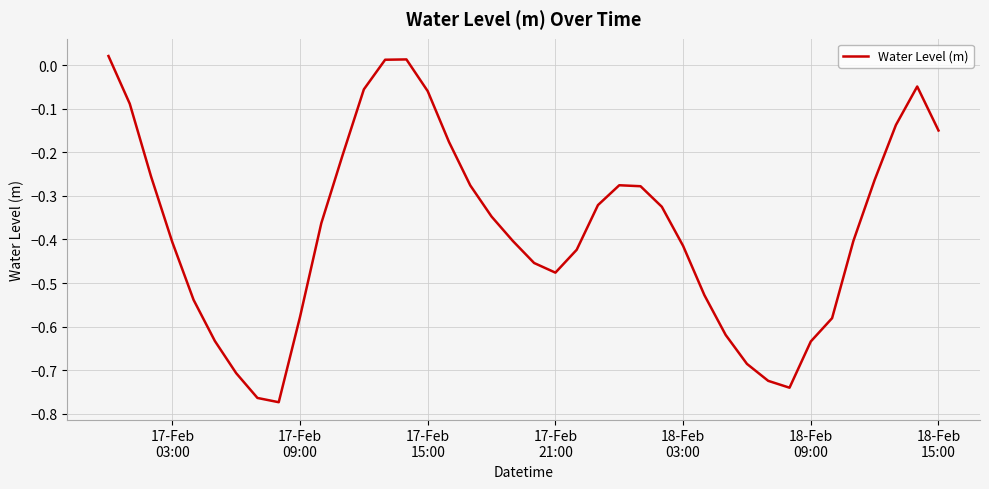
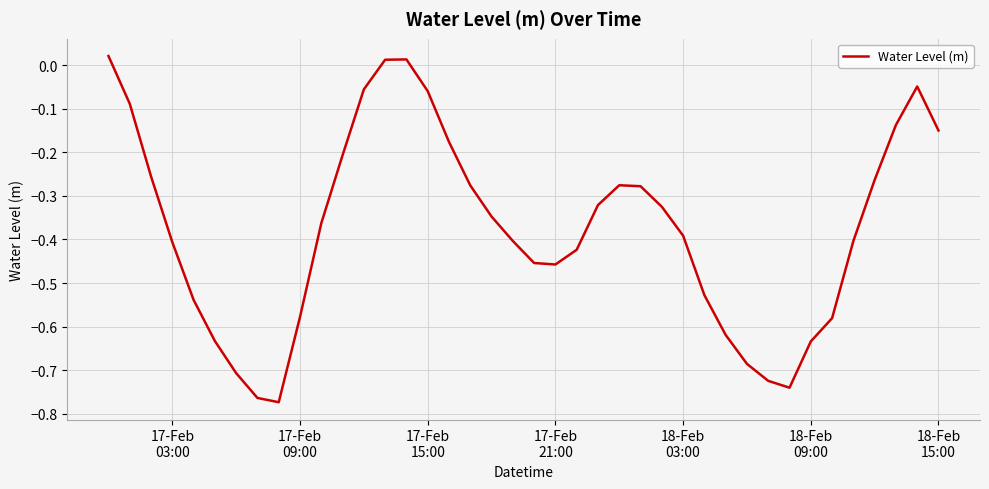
  {
    "17-Feb 03:00": -0.41,
    "17-Feb 09:00": -0.58,
    "17-Feb 15:00": -0.06,
-   "17-Feb 21:00": -0.48,
-   "18-Feb 03:00": -0.41,
+   "17-Feb 21:00": -0.46,
+   "18-Feb 03:00": -0.39,
    "18-Feb 09:00": -0.63,
    "18-Feb 15:00": -0.15
  }
